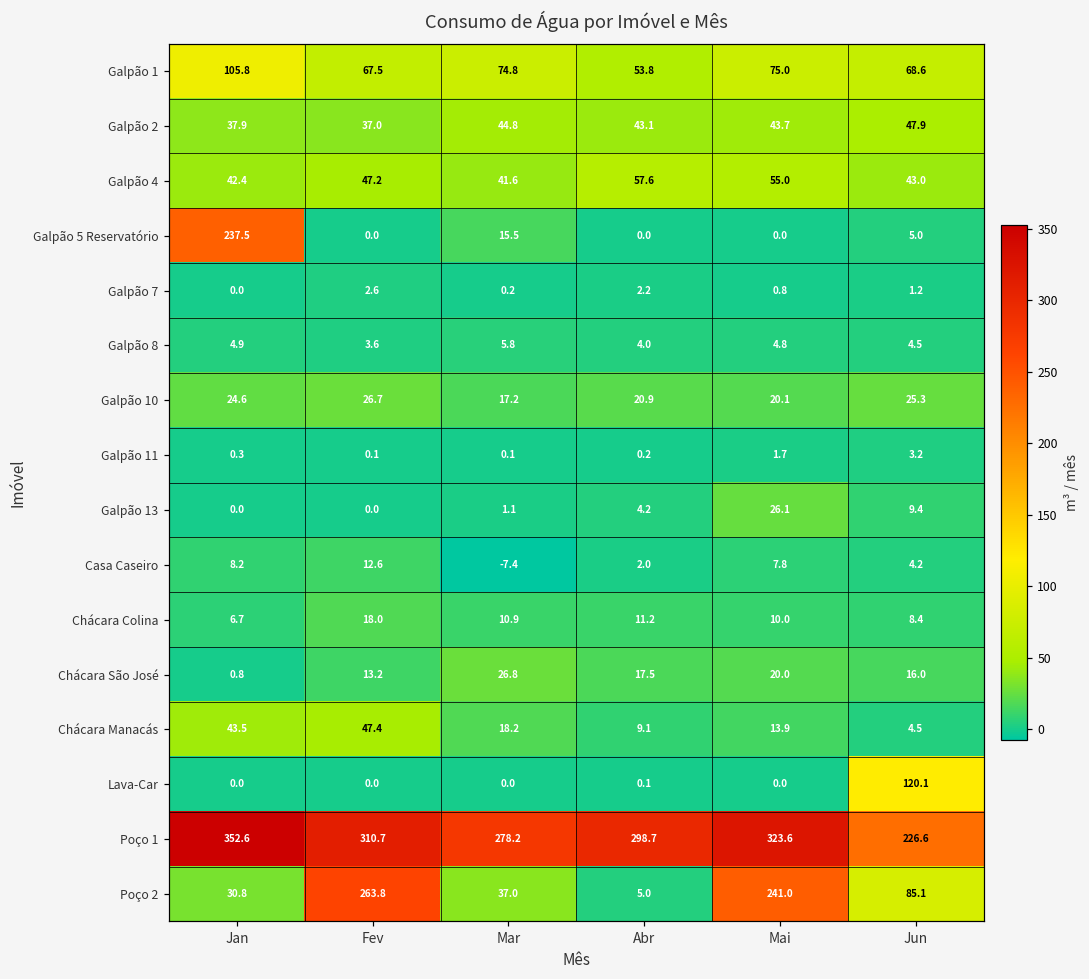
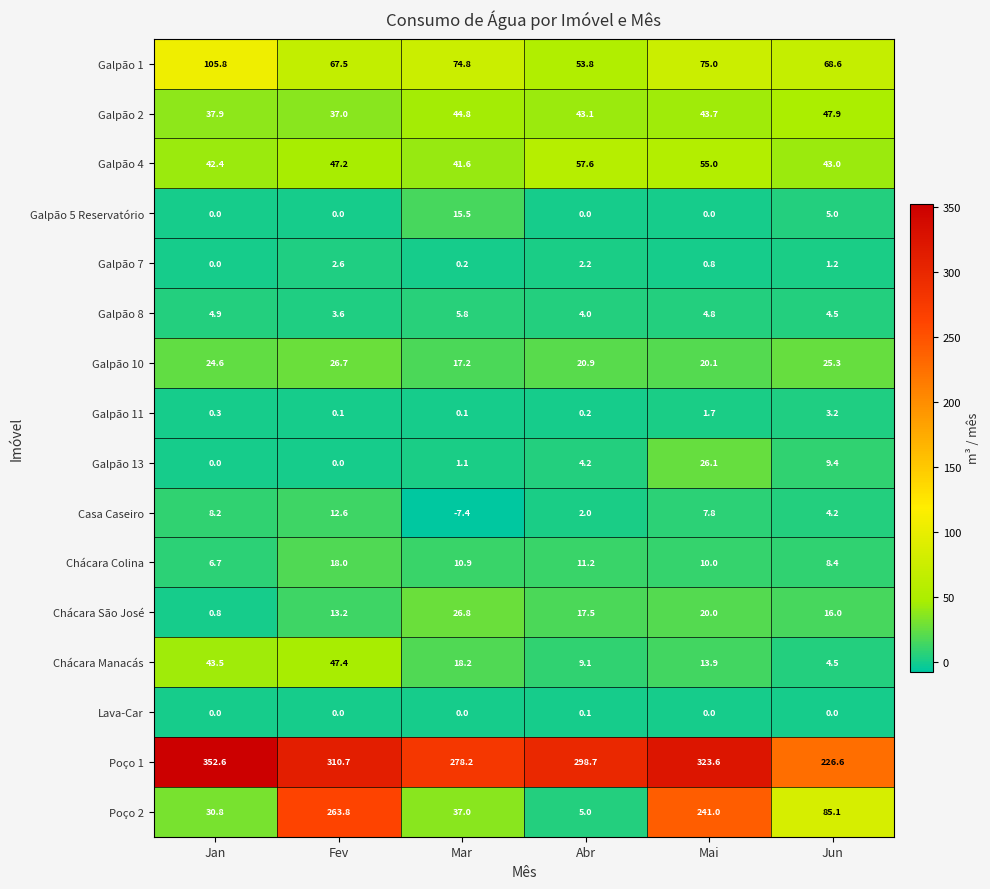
  {
    "Galpão 1": {
      "Jan": 105.8,
      "Fev": 67.5,
      "Mar": 74.8,
      "Abr": 53.8,
      "Mai": 75.0,
      "Jun": 68.6
    },
    "Galpão 2": {
      "Jan": 37.9,
      "Fev": 37.0,
      "Mar": 44.8,
      "Abr": 43.1,
      "Mai": 43.7,
      "Jun": 47.9
    },
    "Galpão 4": {
      "Jan": 42.4,
      "Fev": 47.2,
      "Mar": 41.6,
      "Abr": 57.6,
      "Mai": 55.0,
      "Jun": 43.0
    },
    "Galpão 5 Reservatório": {
-     "Jan": 237.5,
+     "Jan": 0.0,
      "Fev": 0.0,
      "Mar": 15.5,
      "Abr": 0.0,
      "Mai": 0.0,
      "Jun": 5.0
    },
    "Galpão 7": {
      "Jan": 0.0,
      "Fev": 2.6,
      "Mar": 0.2,
      "Abr": 2.2,
      "Mai": 0.8,
      "Jun": 1.2
    },
    "Galpão 8": {
      "Jan": 4.9,
      "Fev": 3.6,
      "Mar": 5.8,
      "Abr": 4.0,
      "Mai": 4.8,
      "Jun": 4.5
    },
    "Galpão 10": {
      "Jan": 24.6,
      "Fev": 26.7,
      "Mar": 17.2,
      "Abr": 20.9,
      "Mai": 20.1,
      "Jun": 25.3
    },
    "Galpão 11": {
      "Jan": 0.3,
      "Fev": 0.1,
      "Mar": 0.1,
      "Abr": 0.2,
      "Mai": 1.7,
      "Jun": 3.2
    },
    "Galpão 13": {
      "Jan": 0.0,
      "Fev": 0.0,
      "Mar": 1.1,
      "Abr": 4.2,
      "Mai": 26.1,
      "Jun": 9.4
    },
    "Casa Caseiro": {
      "Jan": 8.2,
      "Fev": 12.6,
      "Mar": -7.4,
      "Abr": 2.0,
      "Mai": 7.8,
      "Jun": 4.2
    },
    "Chácara Colina": {
      "Jan": 6.7,
      "Fev": 18.0,
      "Mar": 10.9,
      "Abr": 11.2,
      "Mai": 10.0,
      "Jun": 8.4
    },
    "Chácara São José": {
      "Jan": 0.8,
      "Fev": 13.2,
      "Mar": 26.8,
      "Abr": 17.5,
      "Mai": 20.0,
      "Jun": 16.0
    },
    "Chácara Manacás": {
      "Jan": 43.5,
      "Fev": 47.4,
      "Mar": 18.2,
      "Abr": 9.1,
      "Mai": 13.9,
      "Jun": 4.5
    },
    "Lava-Car": {
      "Jan": 0.0,
      "Fev": 0.0,
      "Mar": 0.0,
      "Abr": 0.1,
      "Mai": 0.0,
-     "Jun": 120.1
+     "Jun": 0.0
    },
    "Poço 1": {
      "Jan": 352.6,
      "Fev": 310.7,
      "Mar": 278.2,
      "Abr": 298.7,
      "Mai": 323.6,
      "Jun": 226.6
    },
    "Poço 2": {
      "Jan": 30.8,
      "Fev": 263.8,
      "Mar": 37.0,
      "Abr": 5.0,
      "Mai": 241.0,
      "Jun": 85.1
    }
  }
